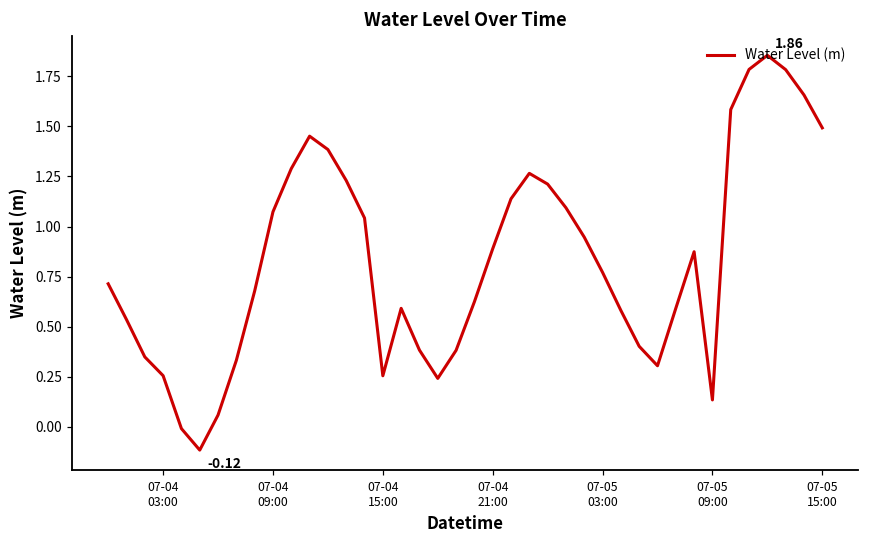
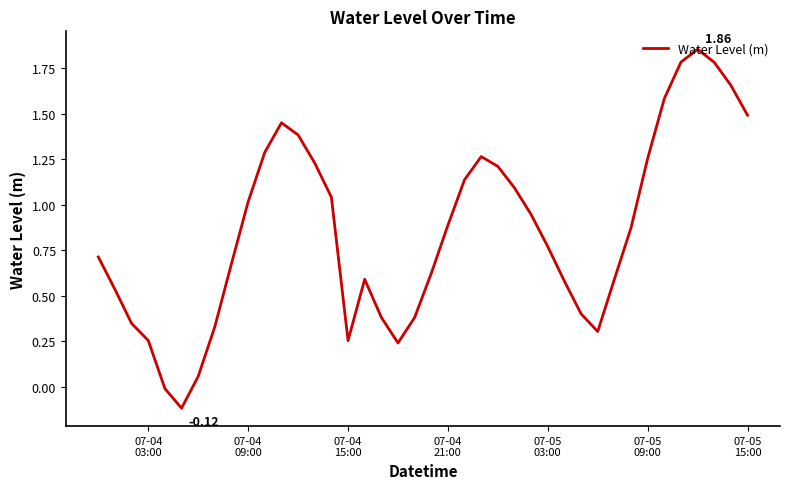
  {
    "07-04 03:00": 0.26,
-   "07-04 09:00": 1.07,
+   "07-04 09:00": 1.02,
    "07-04 15:00": 0.25,
    "07-04 21:00": 0.89,
    "07-05 03:00": 0.77,
-   "07-05 09:00": 0.13,
+   "07-05 09:00": 1.26,
    "07-05 15:00": 1.49
  }
